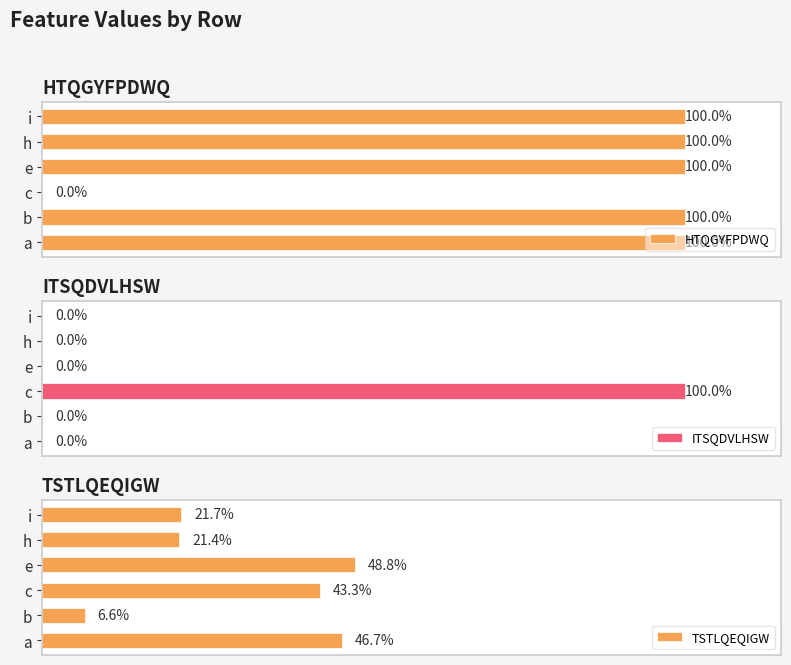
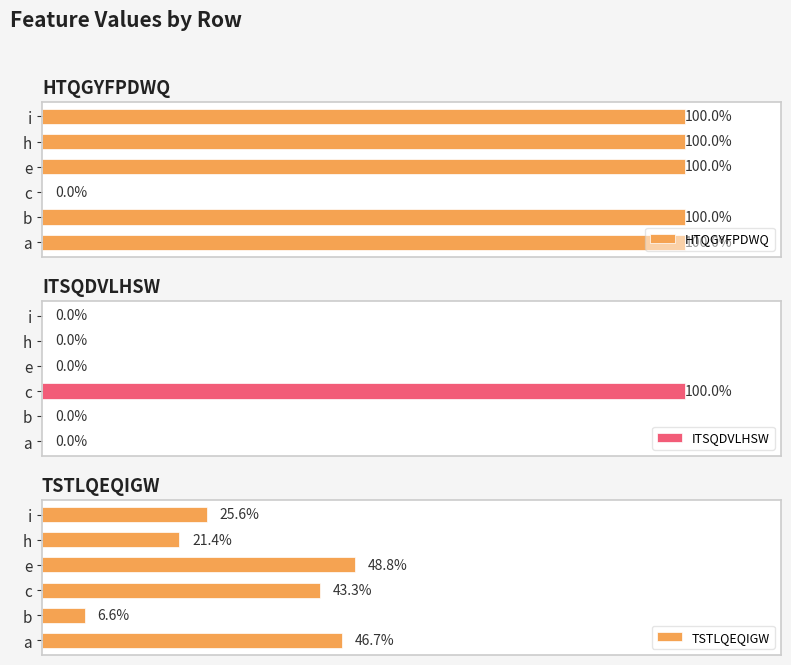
  {
    "HTQGYFPDWQ": {
      "i": "100.0%",
      "h": "100.0%",
      "e": "100.0%",
      "c": "0.0%",
      "b": "100.0%"
    },
    "ITSQDVLHSW": {
      "i": "0.0%",
      "h": "0.0%",
      "e": "0.0%",
      "c": "100.0%",
      "b": "0.0%",
      "a": "0.0%"
    },
    "TSTLQEQIGW": {
-     "i": "21.7%",
+     "i": "25.6%",
      "h": "21.4%",
      "e": "48.8%",
      "c": "43.3%",
      "b": "6.6%",
      "a": "46.7%"
    }
  }
